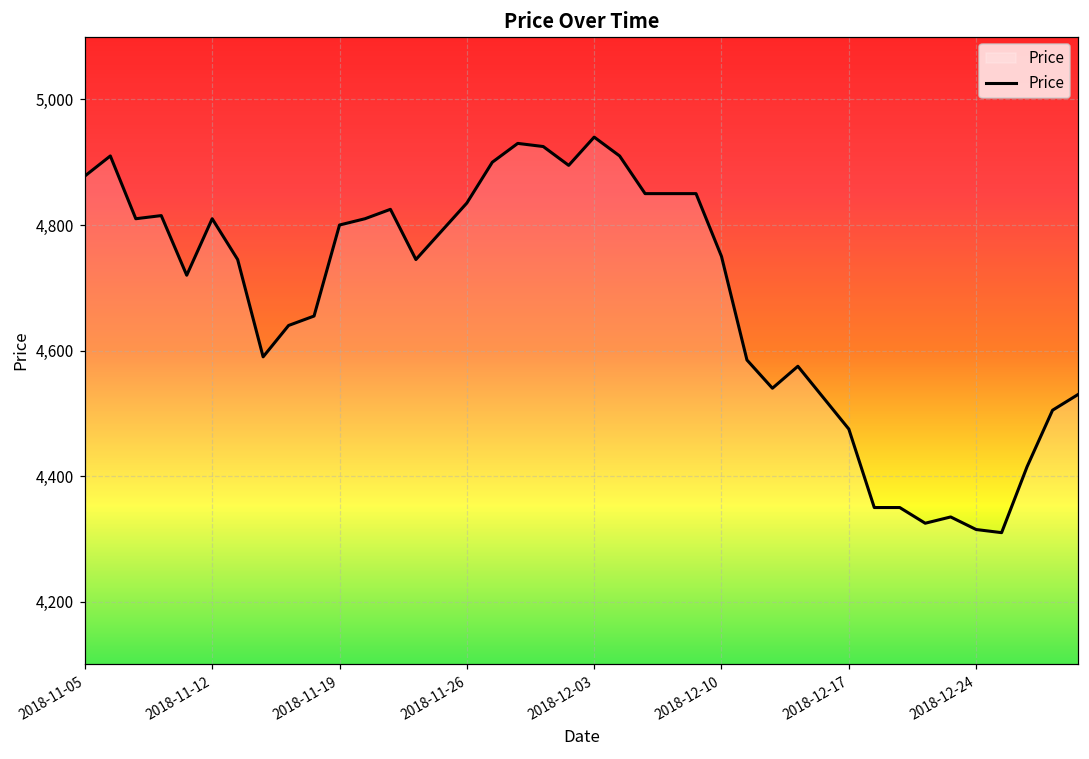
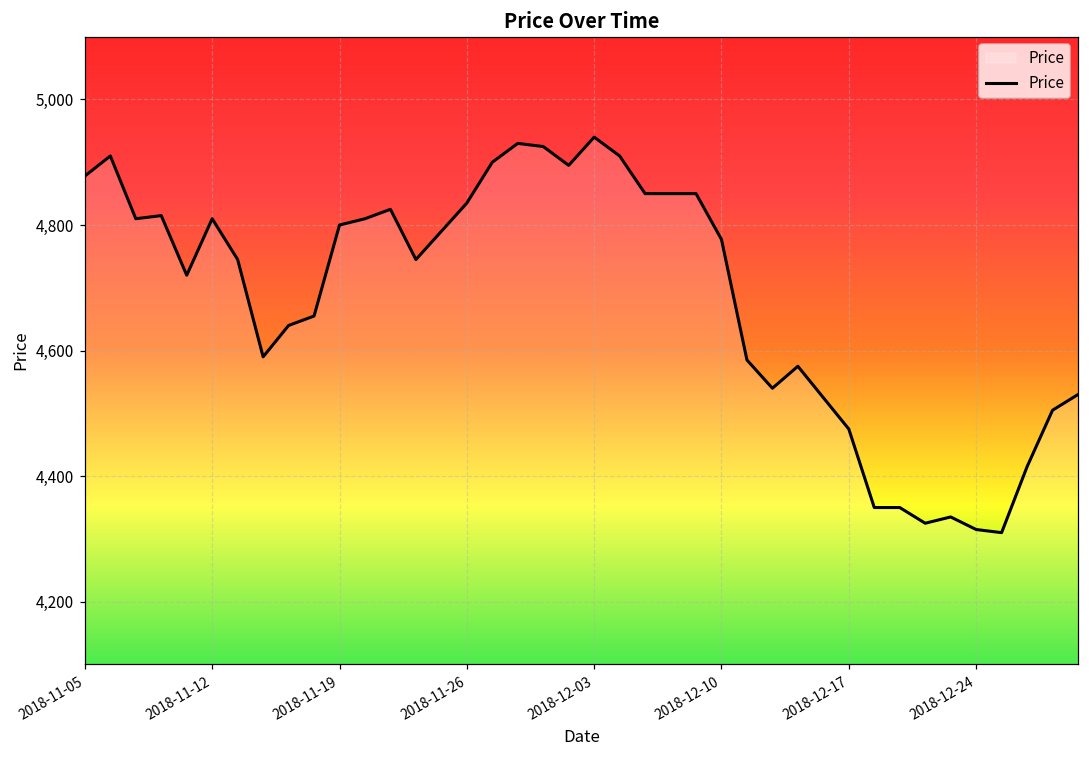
  {
    "2018-11-05": "4,880",
    "2018-11-12": "4,810",
    "2018-11-19": "4,800",
    "2018-11-26": "4,840",
    "2018-12-03": "4,940",
-   "2018-12-10": "4,750",
+   "2018-12-10": "4,780",
    "2018-12-17": "4,480",
    "2018-12-24": "4,320"
  }
